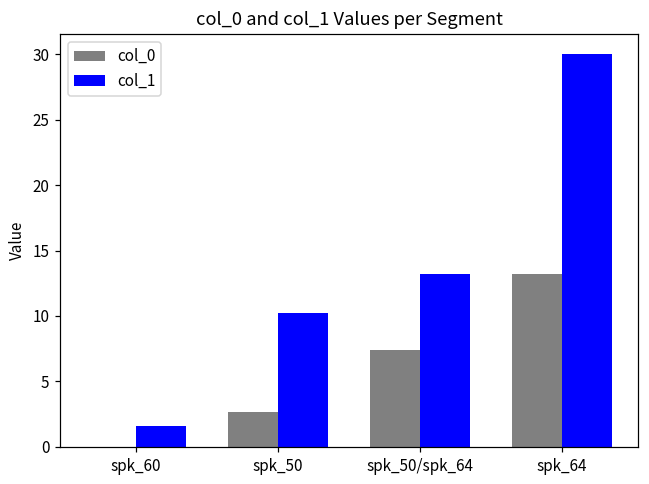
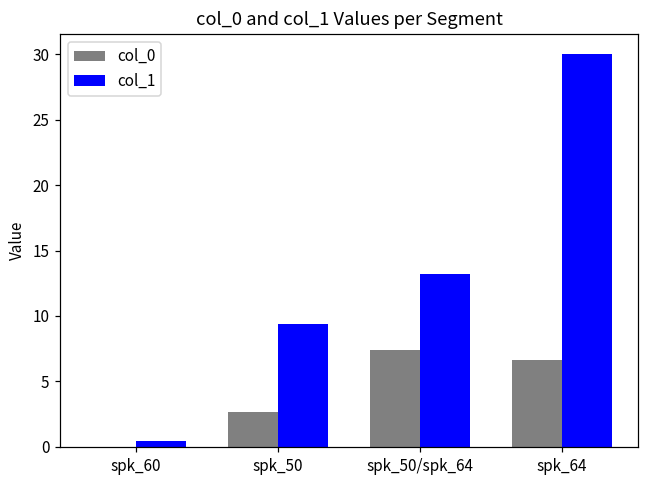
  {
    "col_0": {
      "spk_60": 0.0,
      "spk_50": 2.7,
      "spk_50/spk_64": 7.4,
-     "spk_64": 13.2
+     "spk_64": 6.6
    },
    "col_1": {
-     "spk_60": 1.6,
-     "spk_50": 10.3,
+     "spk_60": 0.5,
+     "spk_50": 9.4,
      "spk_50/spk_64": 13.2,
      "spk_64": 30.0
    }
  }
